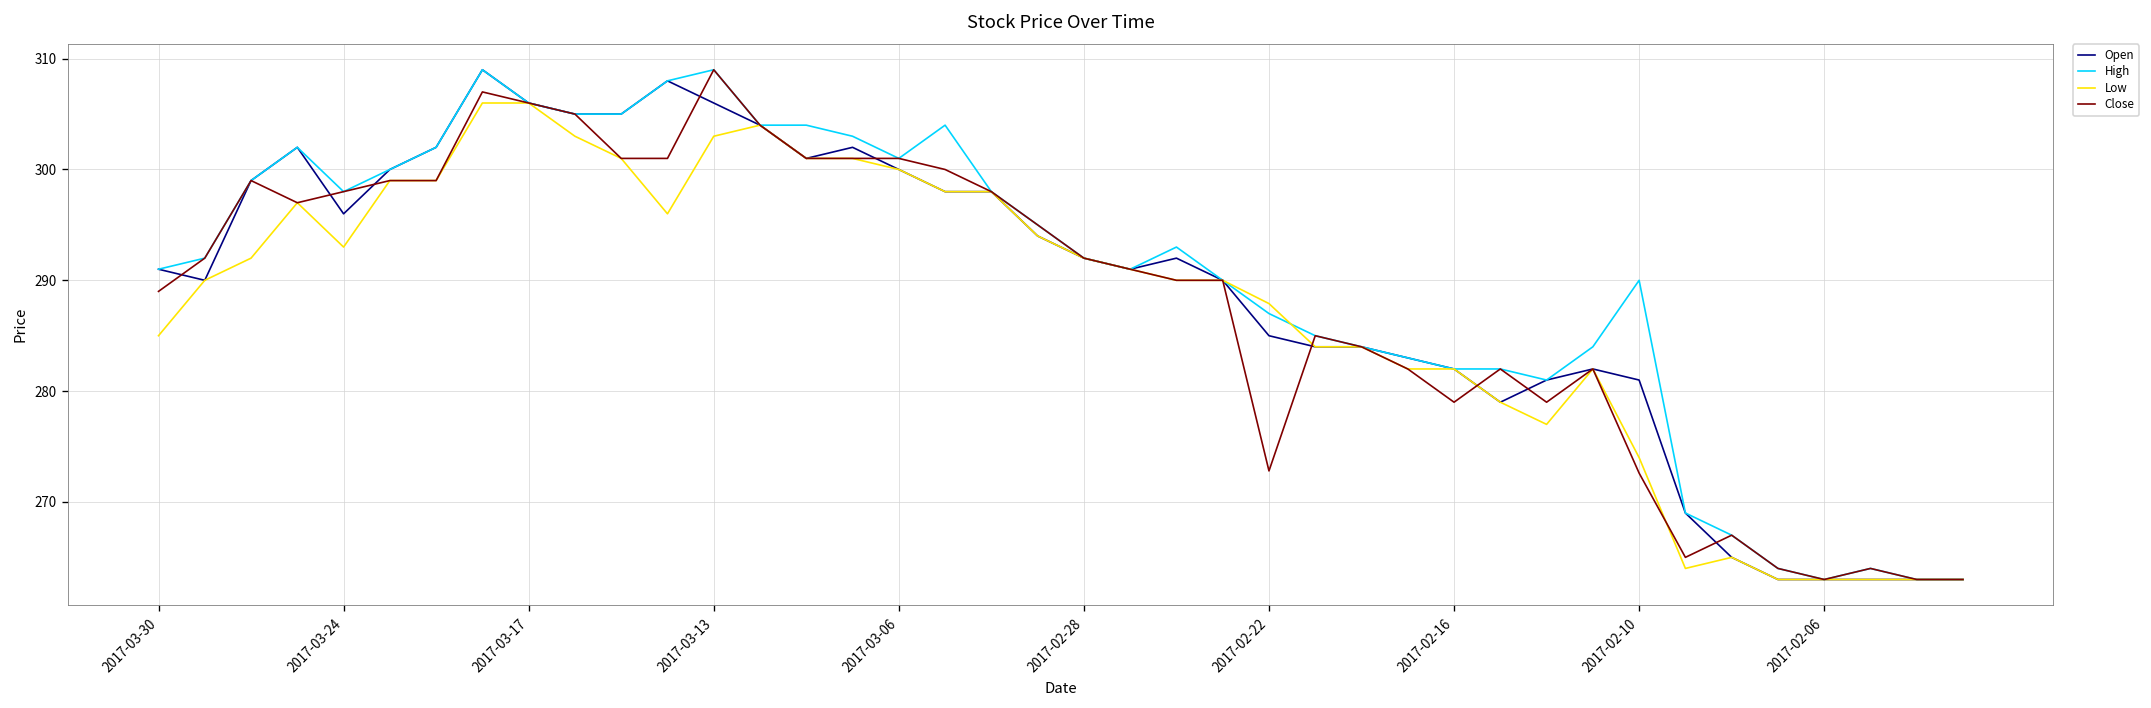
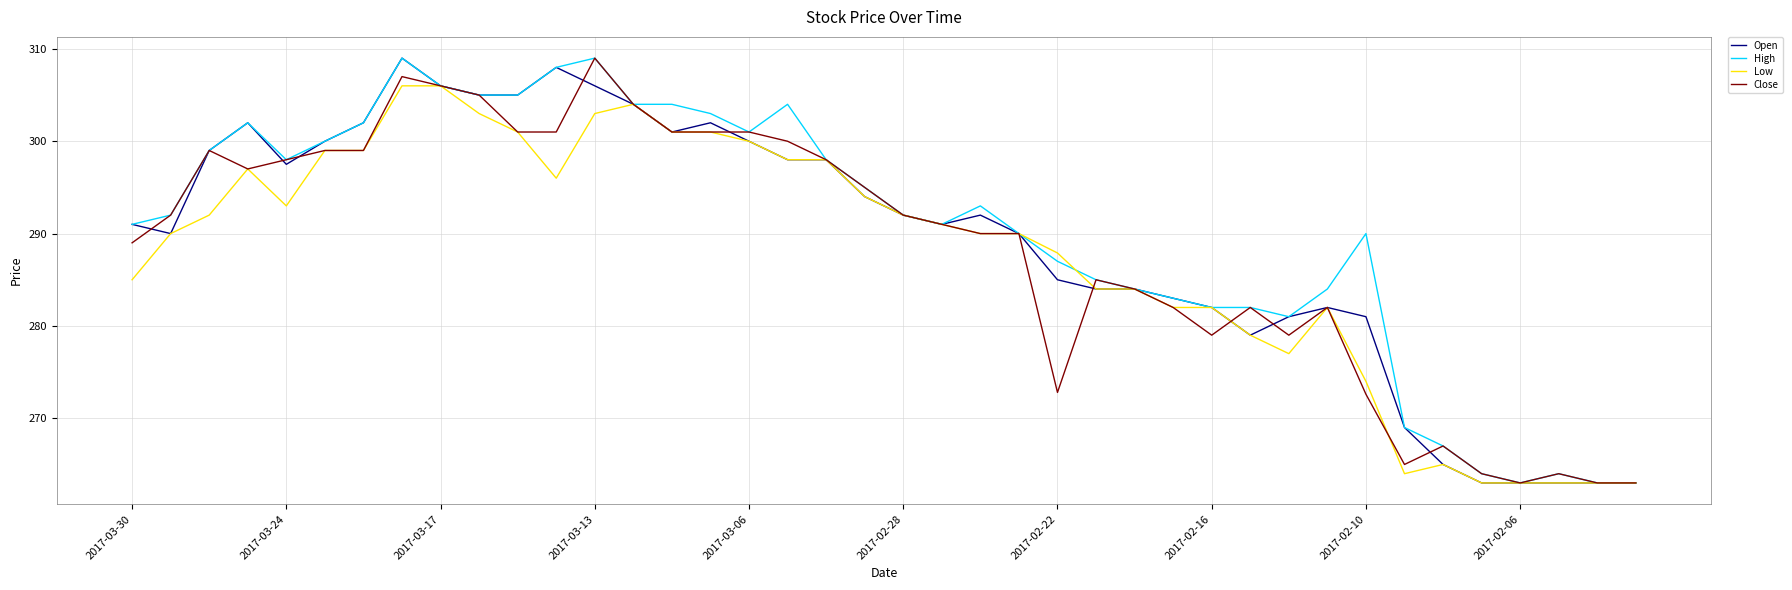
  {
    "Open": {
-     "2017-03-24": 296,
+     "2017-03-24": 298,
      "2017-03-13": 306,
      "2017-02-22": 285,
      "2017-02-10": 281
    },
    "High": {
      "2017-02-22": 287,
      "2017-02-10": 290
    },
    "Low": {
      "2017-03-30": 285,
      "2017-03-24": 293,
      "2017-03-13": 303,
      "2017-02-22": 288,
      "2017-02-10": 274
    },
    "Close": {
      "2017-03-30": 289,
      "2017-02-22": 273,
      "2017-02-16": 279,
      "2017-02-10": 273
    }
  }
